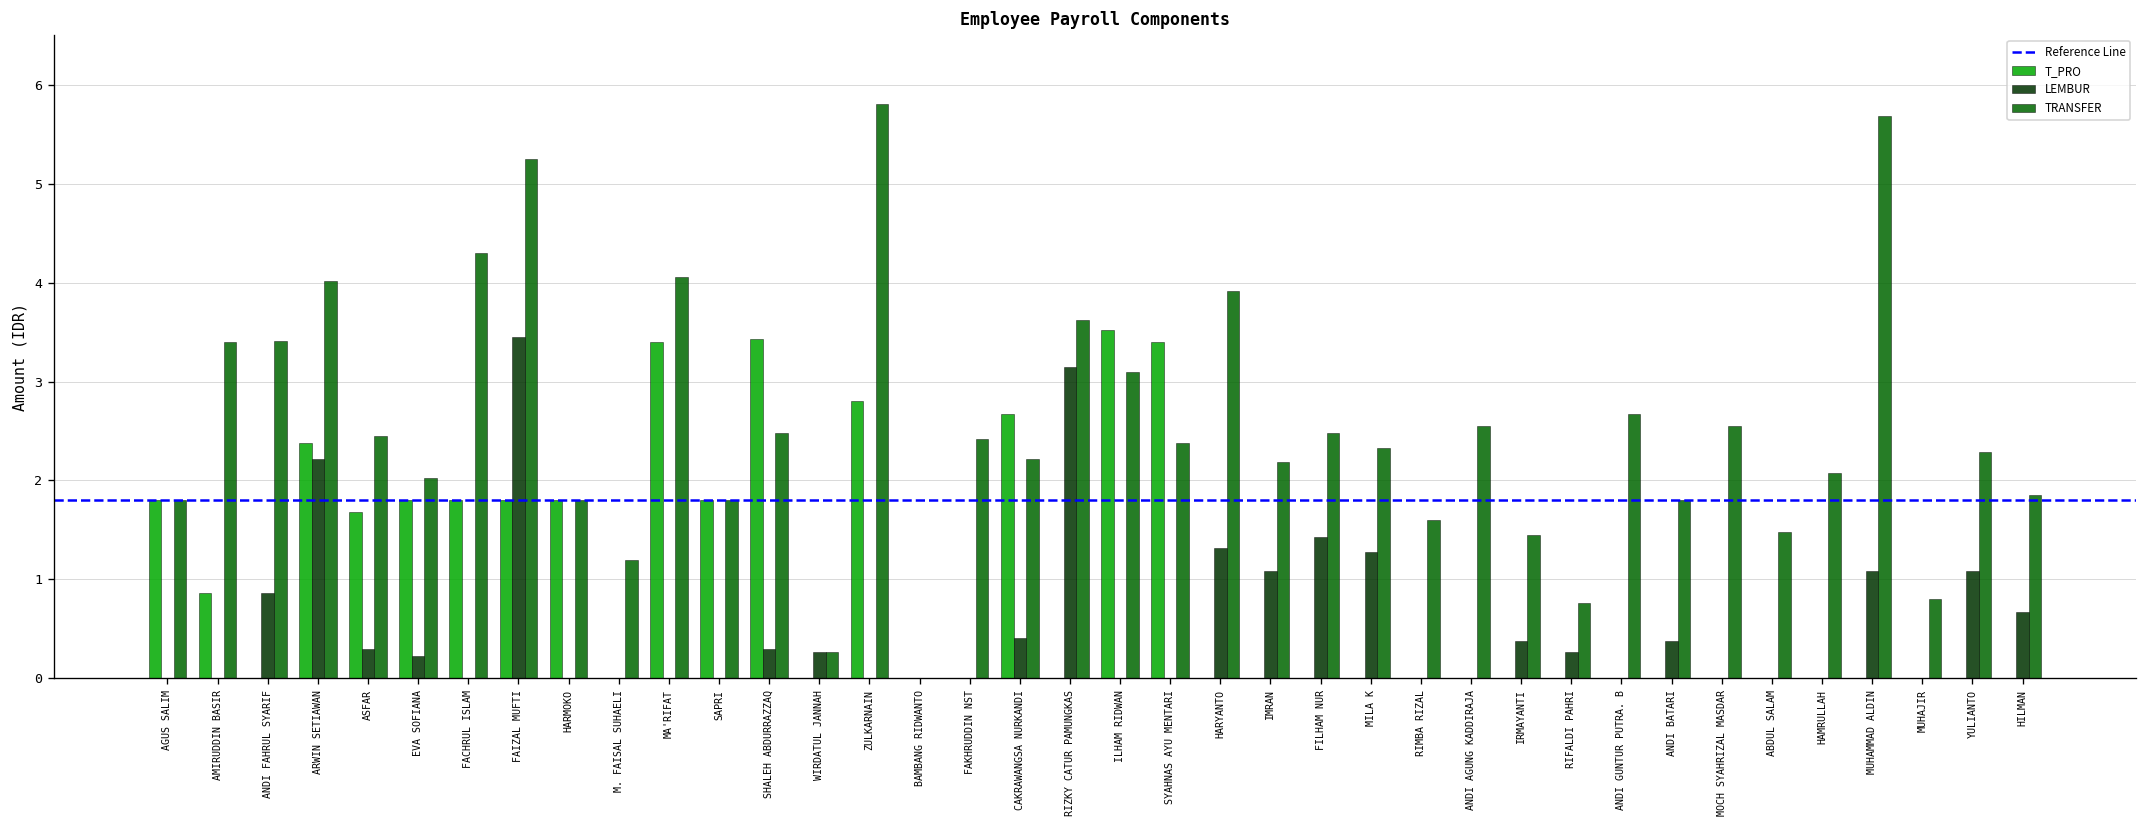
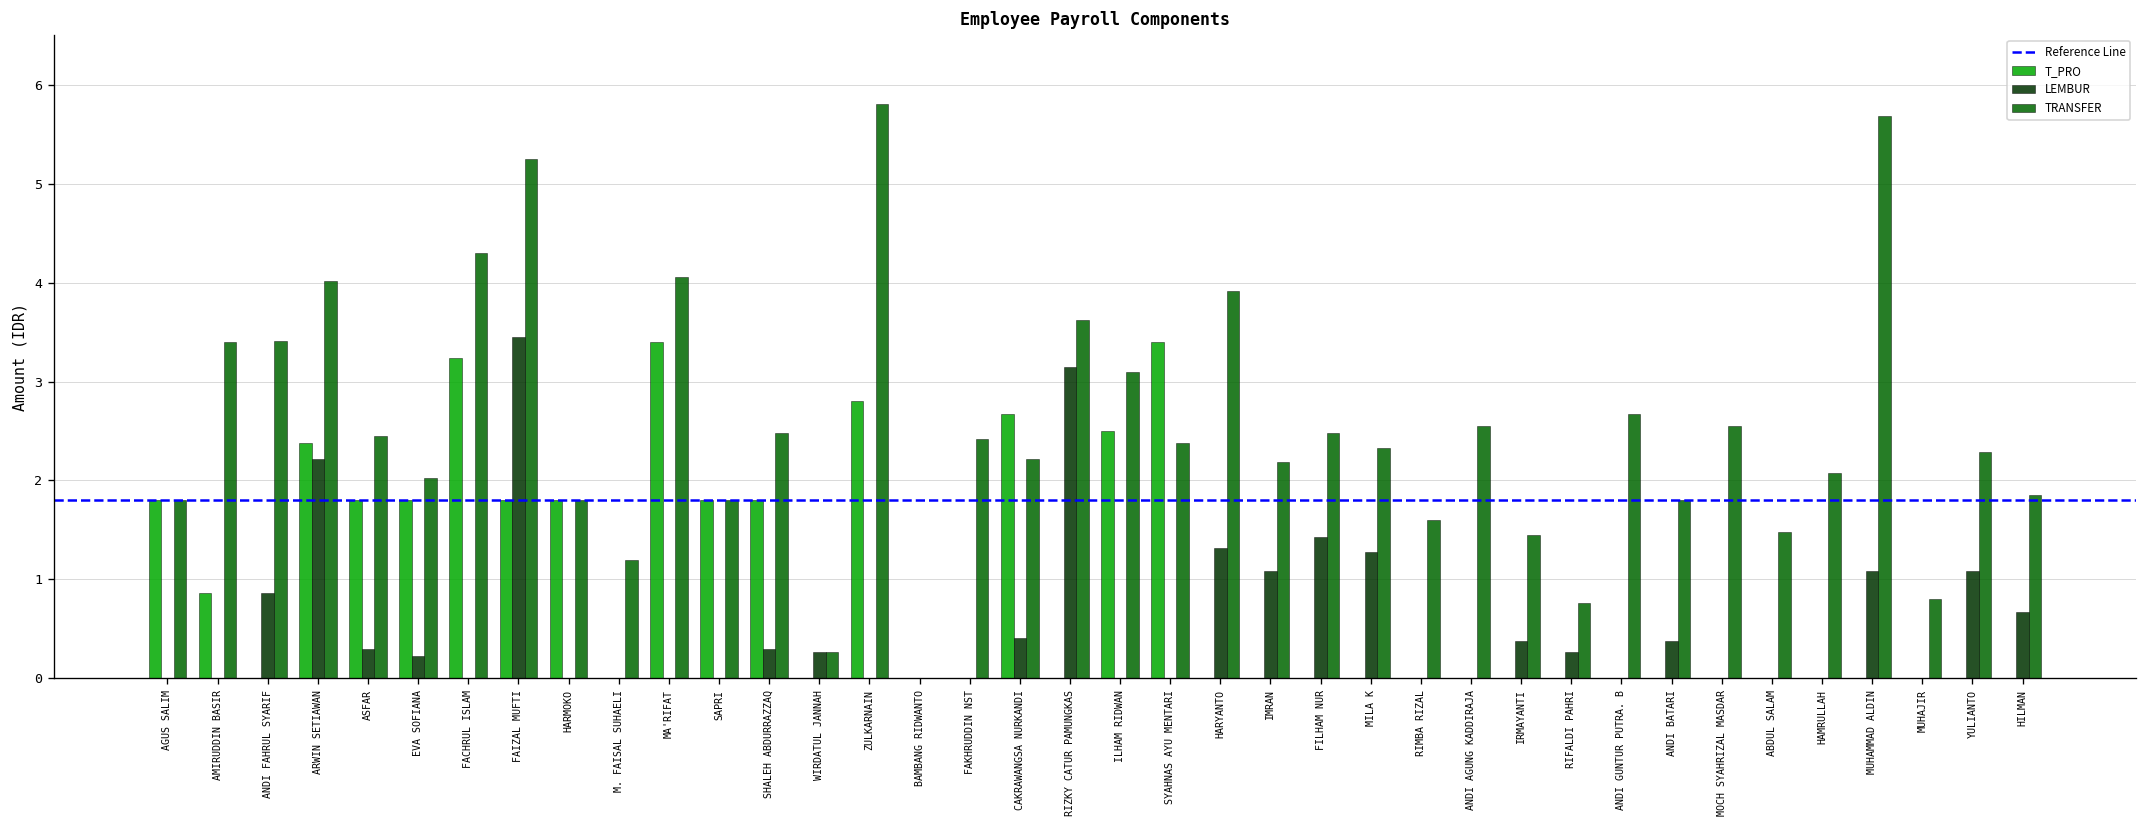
  {
    "T_PRO": {
      "AGUS SALIM": 1.8,
      "AMIRUDDIN BASIR": 0.9,
      "ANDI FAHRUL SYARIF": 0.0,
      "ARWIN SETIAWAN": 2.4,
-     "ASFAR": 1.7,
+     "ASFAR": 1.8,
      "EVA SOFIANA": 1.8,
-     "FACHRUL ISLAM": 1.8,
+     "FACHRUL ISLAM": 3.2,
      "FAIZAL MUFTI": 1.8,
      "HARMOKO": 1.8,
      "M. FAISAL SUHAELI": 0.0,
      "MA'RIFAT": 3.4,
      "SAPRI": 1.8,
-     "SHALEH ABDURRAZZAQ": 3.4,
+     "SHALEH ABDURRAZZAQ": 1.8,
      "WIRDATUL JANNAH": 0.0,
      "ZULKARNAIN": 2.8,
      "BAMBANG RIDWANTO": 0.0,
      "FAKHRUDDIN NST": 0.0,
      "CAKRAWANGSA NURKANDI": 2.7,
      "RIZKY CATUR PAMUNGKAS": 0.0,
-     "ILHAM RIDWAN": 3.5,
+     "ILHAM RIDWAN": 2.5,
      "SYAHNAS AYU MENTARI": 3.4,
      "HARYANTO": 0.0,
      "IMRAN": 0.0,
      "FILHAM NUR": 0.0,
      "MILA K": 0.0,
      "RIMBA RIZAL": 0.0,
      "ANDI AGUNG KADDIRAJA": 0.0,
      "IRMAYANTI": 0.0,
      "RIFALDI PAHRI": 0.0,
      "ANDI GUNTUR PUTRA. B": 0.0,
      "ANDI BATARI": 0.0,
      "MOCH SYAHRIZAL MASDAR": 0.0,
      "ABDUL SALAM": 0.0,
      "HAMRULLAH": 0.0,
      "MUHAMMAD ALDIN": 0.0,
      "MUHAJIR": 0.0,
      "YULIANTO": 0.0,
      "HILMAN": 0.0
    }
  }
